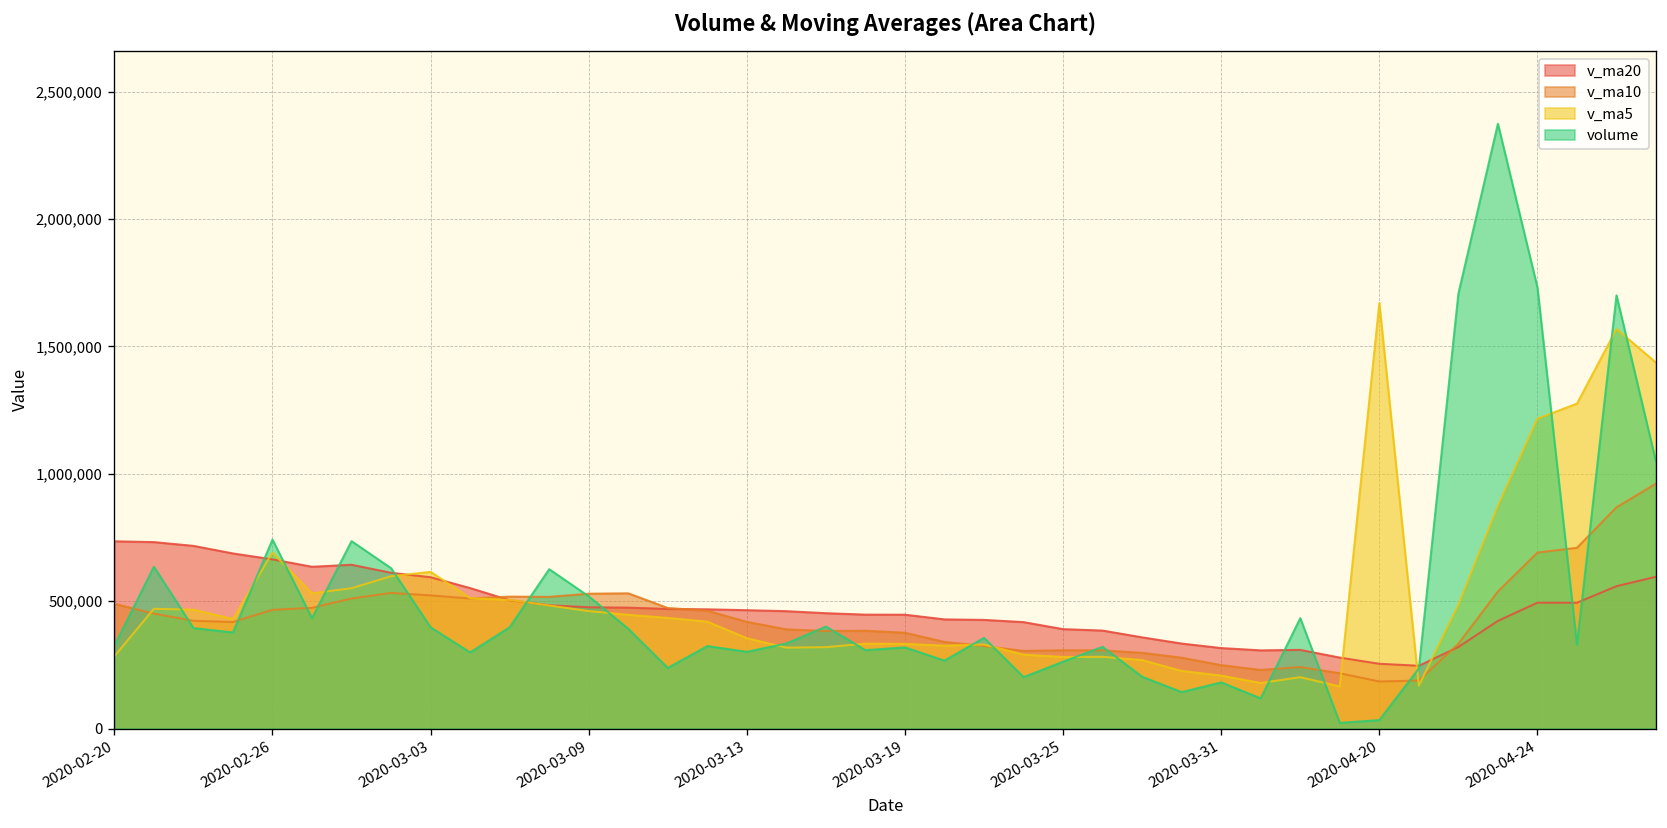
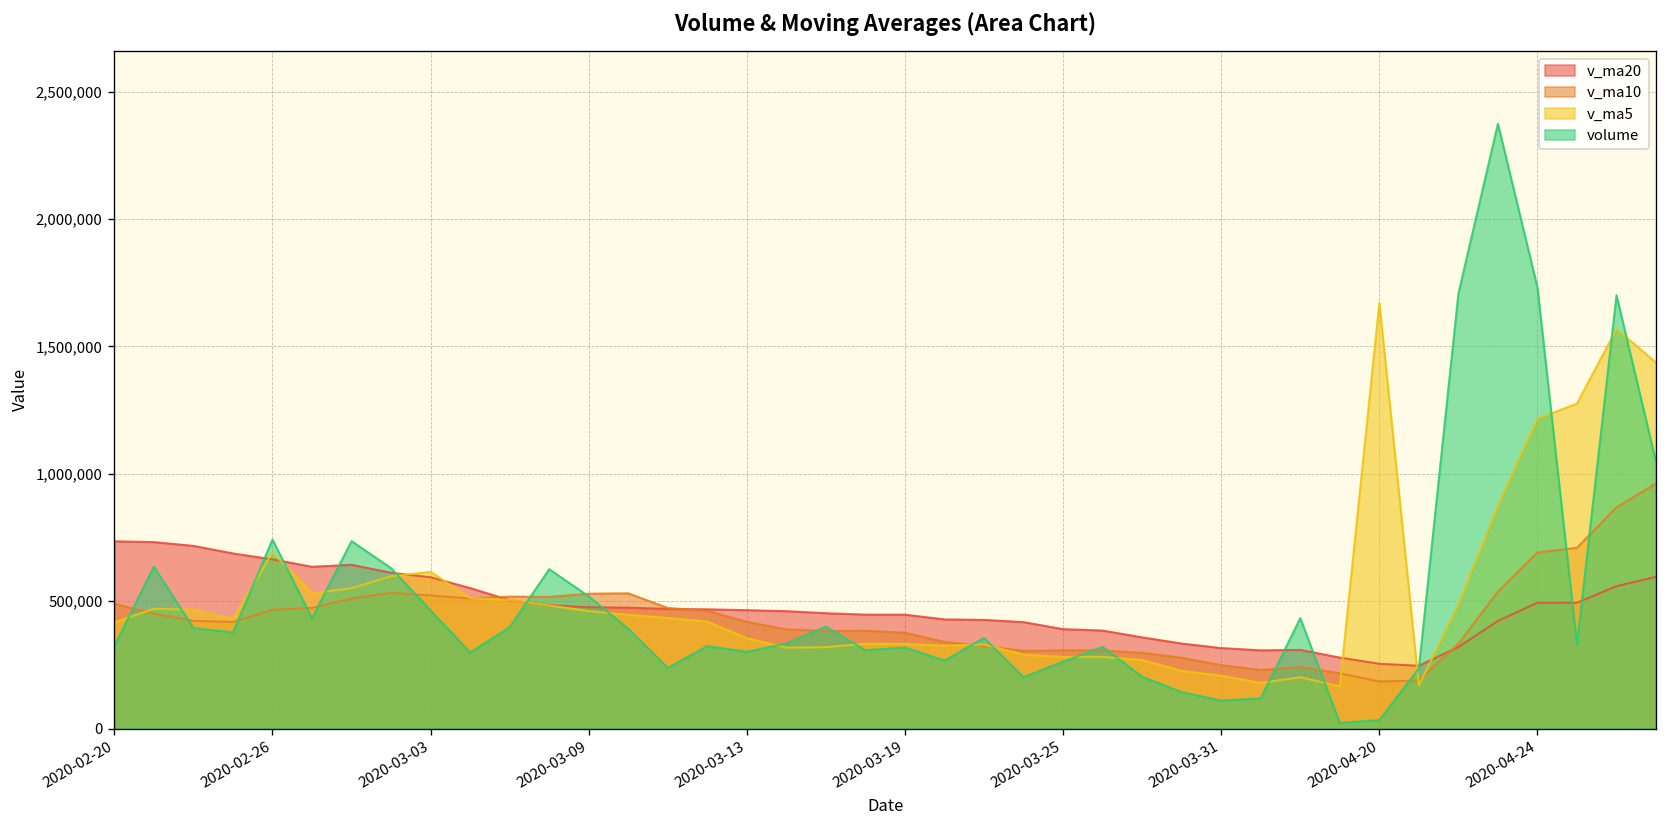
  {
    "v_ma5": {
-     "2020-02-20": "280,000",
+     "2020-02-20": "420,000",
      "2020-02-26": "690,000",
      "2020-03-03": "620,000",
      "2020-03-09": "460,000",
      "2020-03-13": "350,000",
      "2020-03-19": "330,000",
      "2020-03-25": "280,000",
      "2020-03-31": "210,000",
      "2020-04-20": "1,670,000",
      "2020-04-24": "1,220,000"
    },
    "volume": {
      "2020-02-20": "320,000",
      "2020-02-26": "740,000",
-     "2020-03-03": "400,000",
+     "2020-03-03": "460,000",
      "2020-03-13": "300,000",
      "2020-03-19": "320,000",
      "2020-03-25": "260,000",
-     "2020-03-31": "180,000",
+     "2020-03-31": "110,000",
      "2020-04-20": "30,000",
      "2020-04-24": "1,730,000"
    }
  }
